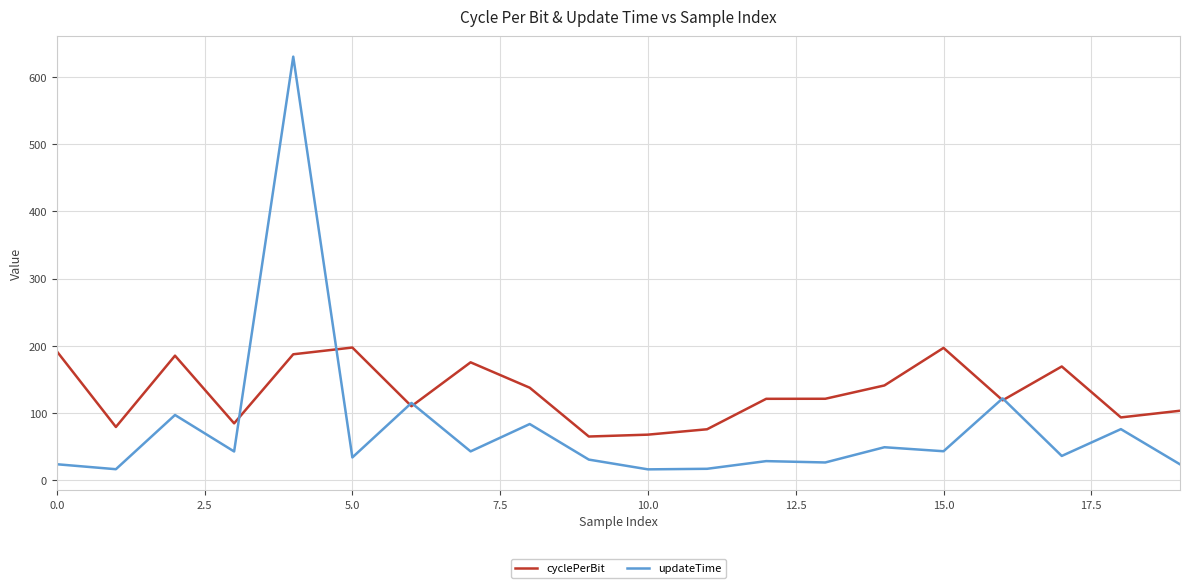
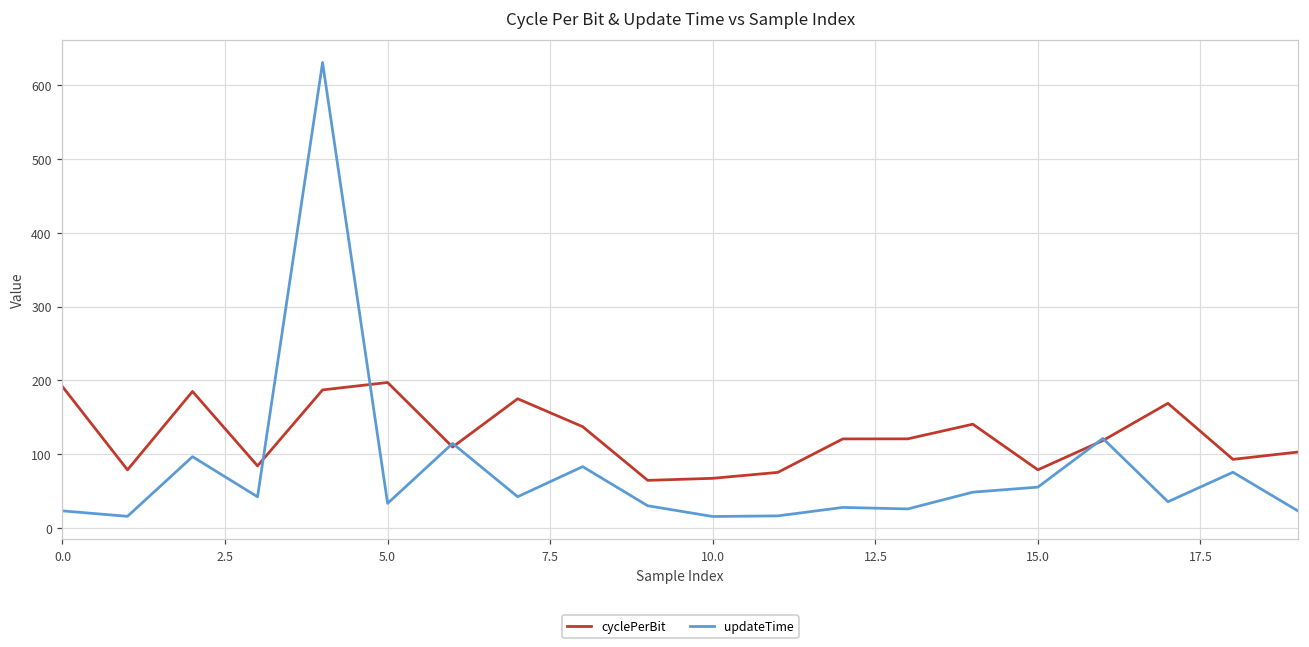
  {
    "cyclePerBit": {
      "0.0": 190,
      "5.0": 200,
      "10.0": 70,
-     "15.0": 200
+     "15.0": 80
    },
    "updateTime": {
      "0.0": 20,
      "5.0": 30,
      "10.0": 20,
-     "15.0": 40
+     "15.0": 60
    }
  }
